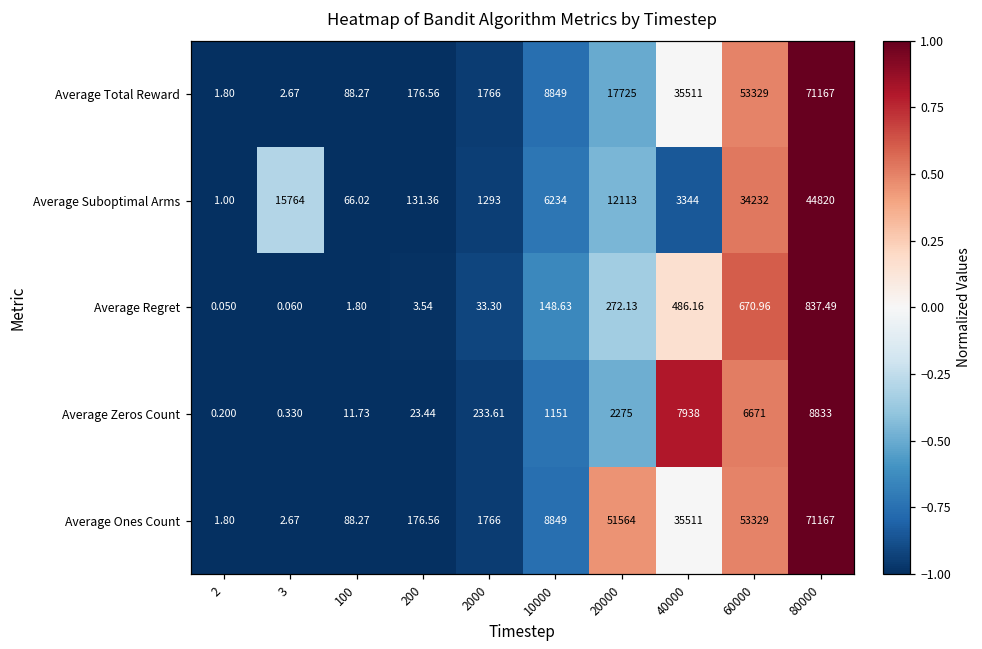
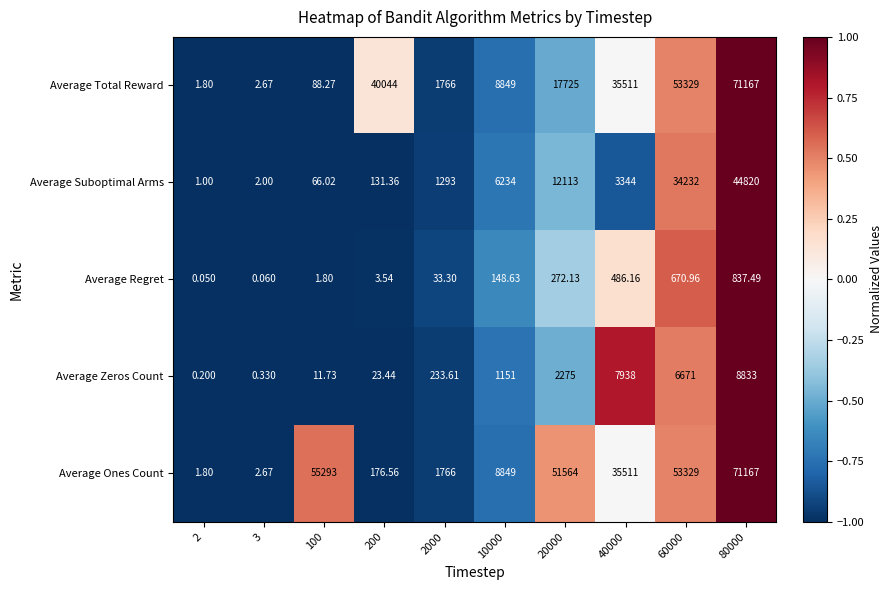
  {
    "Average Total Reward": {
      "2": 1.80,
      "3": 2.67,
      "100": 88.27,
-     "200": 176.56,
+     "200": 40044,
      "2000": 1766,
      "10000": 8849,
      "20000": 17725,
      "40000": 35511,
      "60000": 53329,
      "80000": 71167
    },
    "Average Suboptimal Arms": {
      "2": 1.00,
-     "3": 15764,
+     "3": 2.00,
      "100": 66.02,
      "200": 131.36,
      "2000": 1293,
      "10000": 6234,
      "20000": 12113,
      "40000": 3344,
      "60000": 34232,
      "80000": 44820
    },
    "Average Regret": {
      "2": 0.050,
      "3": 0.060,
      "100": 1.80,
      "200": 3.54,
      "2000": 33.30,
      "10000": 148.63,
      "20000": 272.13,
      "40000": 486.16,
      "60000": 670.96,
      "80000": 837.49
    },
    "Average Zeros Count": {
      "2": 0.200,
      "3": 0.330,
      "100": 11.73,
      "200": 23.44,
      "2000": 233.61,
      "10000": 1151,
      "20000": 2275,
      "40000": 7938,
      "60000": 6671,
      "80000": 8833
    },
    "Average Ones Count": {
      "2": 1.80,
      "3": 2.67,
-     "100": 88.27,
+     "100": 55293,
      "200": 176.56,
      "2000": 1766,
      "10000": 8849,
      "20000": 51564,
      "40000": 35511,
      "60000": 53329,
      "80000": 71167
    }
  }
